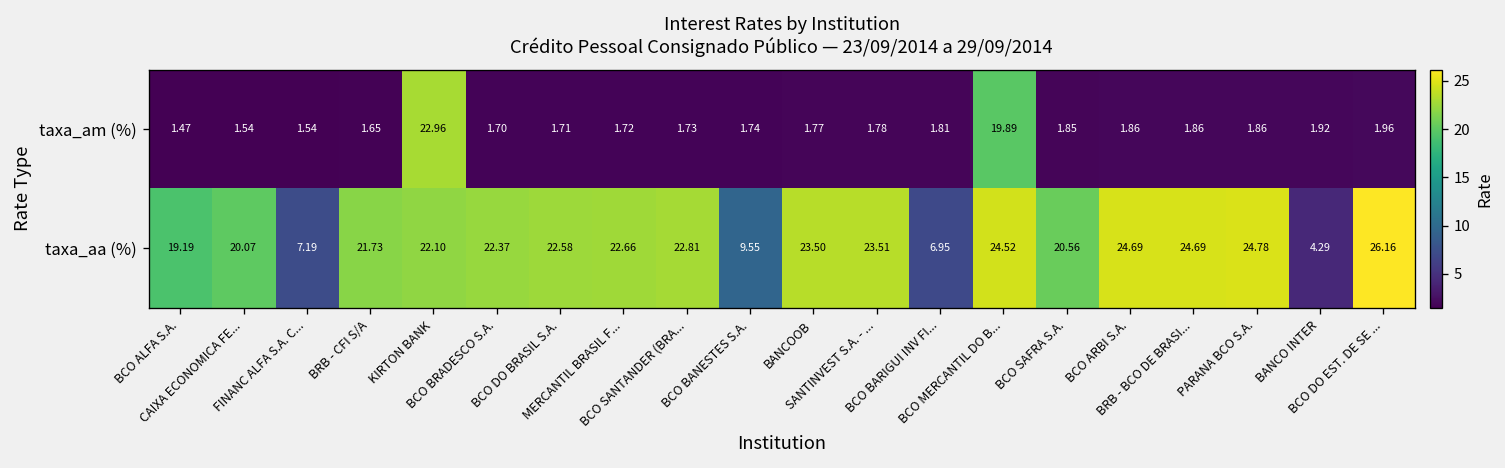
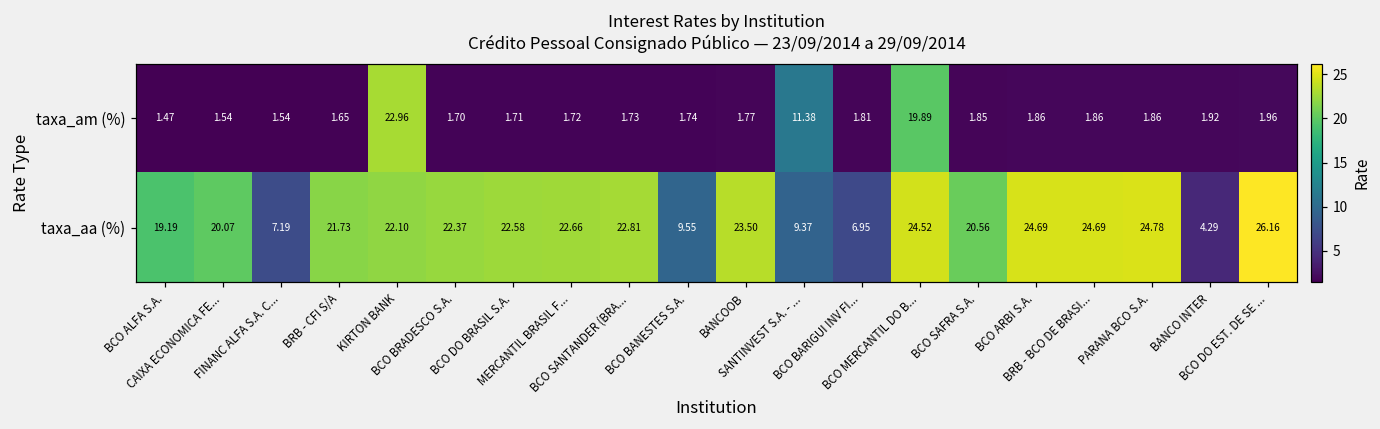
  {
    "taxa_am (%)": {
      "BCO ALFA S.A.": 1.47,
      "CAIXA ECONOMICA FE...": 1.54,
      "FINANC ALFA S.A. C...": 1.54,
      "BRB - CFI S/A": 1.65,
      "KIRTON BANK": 22.96,
      "BCO BRADESCO S.A.": 1.70,
      "BCO DO BRASIL S.A.": 1.71,
      "MERCANTIL BRASIL F...": 1.72,
      "BCO SANTANDER (BRA...": 1.73,
      "BCO BANESTES S.A.": 1.74,
      "BANCOOB": 1.77,
-     "SANTINVEST S.A. - ...": 1.78,
+     "SANTINVEST S.A. - ...": 11.38,
      "BCO BARIGUI INV FI...": 1.81,
      "BCO MERCANTIL DO B...": 19.89,
      "BCO SAFRA S.A.": 1.85,
      "BCO ARBI S.A.": 1.86,
      "BRB - BCO DE BRASI...": 1.86,
      "PARANA BCO S.A.": 1.86,
      "BANCO INTER": 1.92,
      "BCO DO EST. DE SE ...": 1.96
    },
    "taxa_aa (%)": {
      "BCO ALFA S.A.": 19.19,
      "CAIXA ECONOMICA FE...": 20.07,
      "FINANC ALFA S.A. C...": 7.19,
      "BRB - CFI S/A": 21.73,
      "KIRTON BANK": 22.10,
      "BCO BRADESCO S.A.": 22.37,
      "BCO DO BRASIL S.A.": 22.58,
      "MERCANTIL BRASIL F...": 22.66,
      "BCO SANTANDER (BRA...": 22.81,
      "BCO BANESTES S.A.": 9.55,
      "BANCOOB": 23.50,
-     "SANTINVEST S.A. - ...": 23.51,
+     "SANTINVEST S.A. - ...": 9.37,
      "BCO BARIGUI INV FI...": 6.95,
      "BCO MERCANTIL DO B...": 24.52,
      "BCO SAFRA S.A.": 20.56,
      "BCO ARBI S.A.": 24.69,
      "BRB - BCO DE BRASI...": 24.69,
      "PARANA BCO S.A.": 24.78,
      "BANCO INTER": 4.29,
      "BCO DO EST. DE SE ...": 26.16
    }
  }
